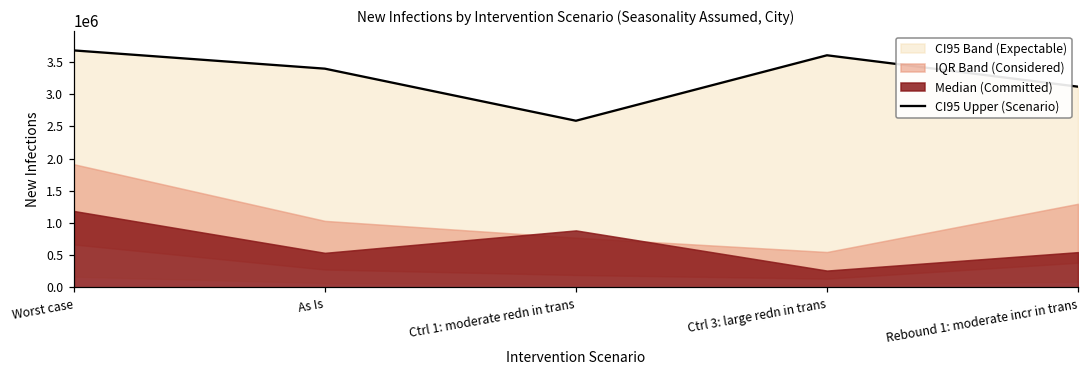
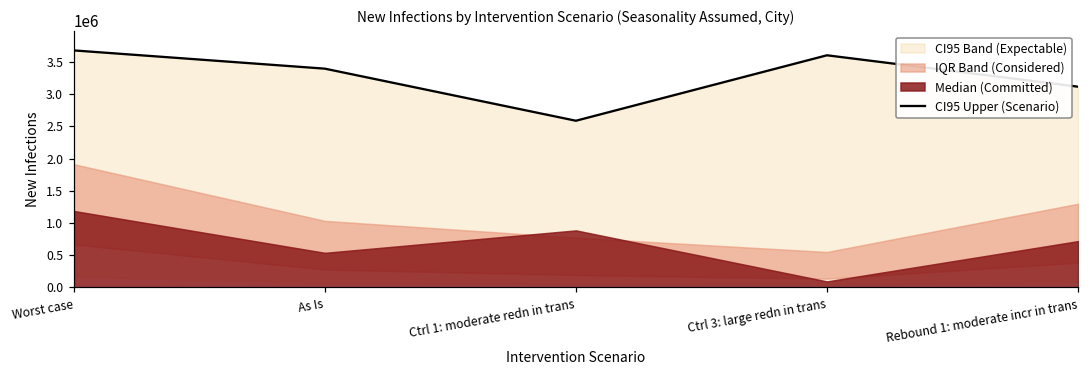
  {
    "CI95 Band (Expectable)": {
      "Worst case": 3700000,
      "As Is": 3400000,
      "Ctrl 1: moderate redn in trans": 2600000,
      "Ctrl 3: large redn in trans": 3600000,
      "Rebound 1: moderate incr in trans": 3100000
    },
    "Median (Committed)": {
      "Worst case": 1200000,
      "As Is": 500000,
      "Ctrl 1: moderate redn in trans": 900000,
-     "Ctrl 3: large redn in trans": 300000,
-     "Rebound 1: moderate incr in trans": 500000
+     "Ctrl 3: large redn in trans": 100000,
+     "Rebound 1: moderate incr in trans": 700000
    }
  }
